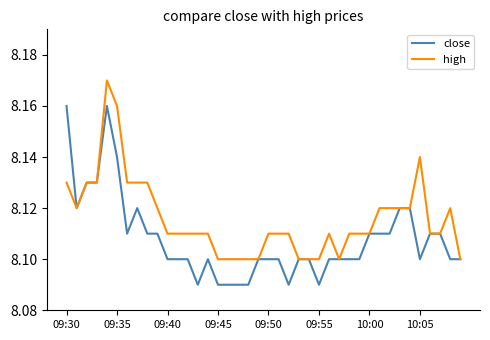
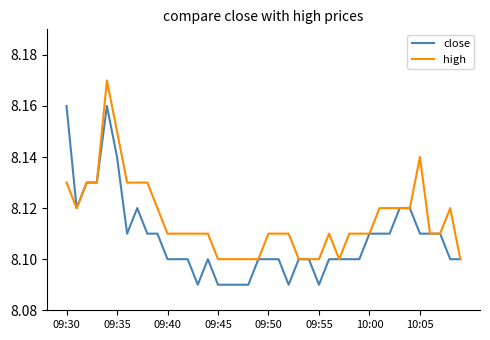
  {
    "close": {
      "09:30": 8.16,
      "09:35": 8.14,
      "09:40": 8.10,
      "09:45": 8.09,
      "09:50": 8.10,
      "09:55": 8.09,
-     "10:05": 8.10
+     "10:05": 8.11
    },
    "high": {
      "09:30": 8.13,
-     "09:35": 8.16,
+     "09:35": 8.15,
      "09:40": 8.11,
      "09:45": 8.10,
      "09:50": 8.11,
      "09:55": 8.10,
      "10:05": 8.14
    }
  }
